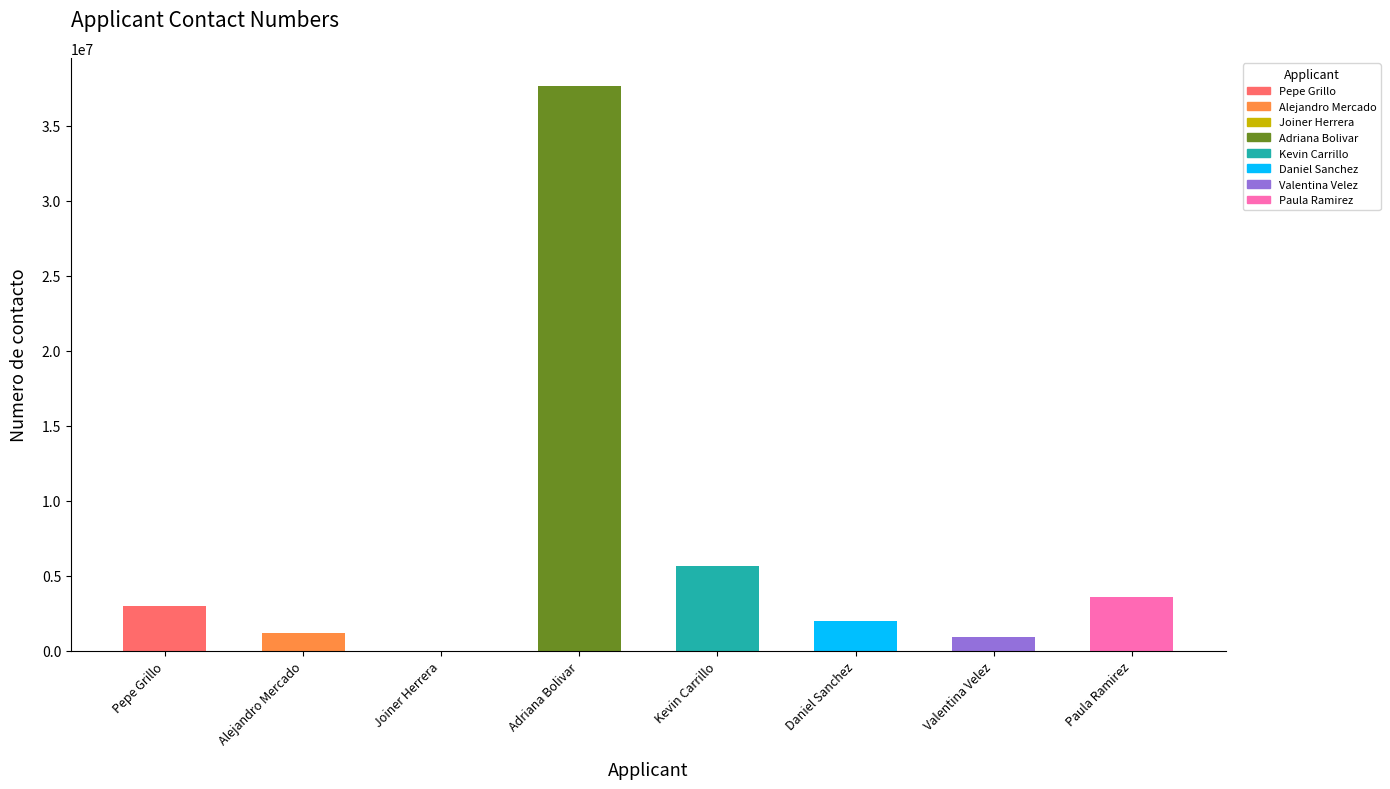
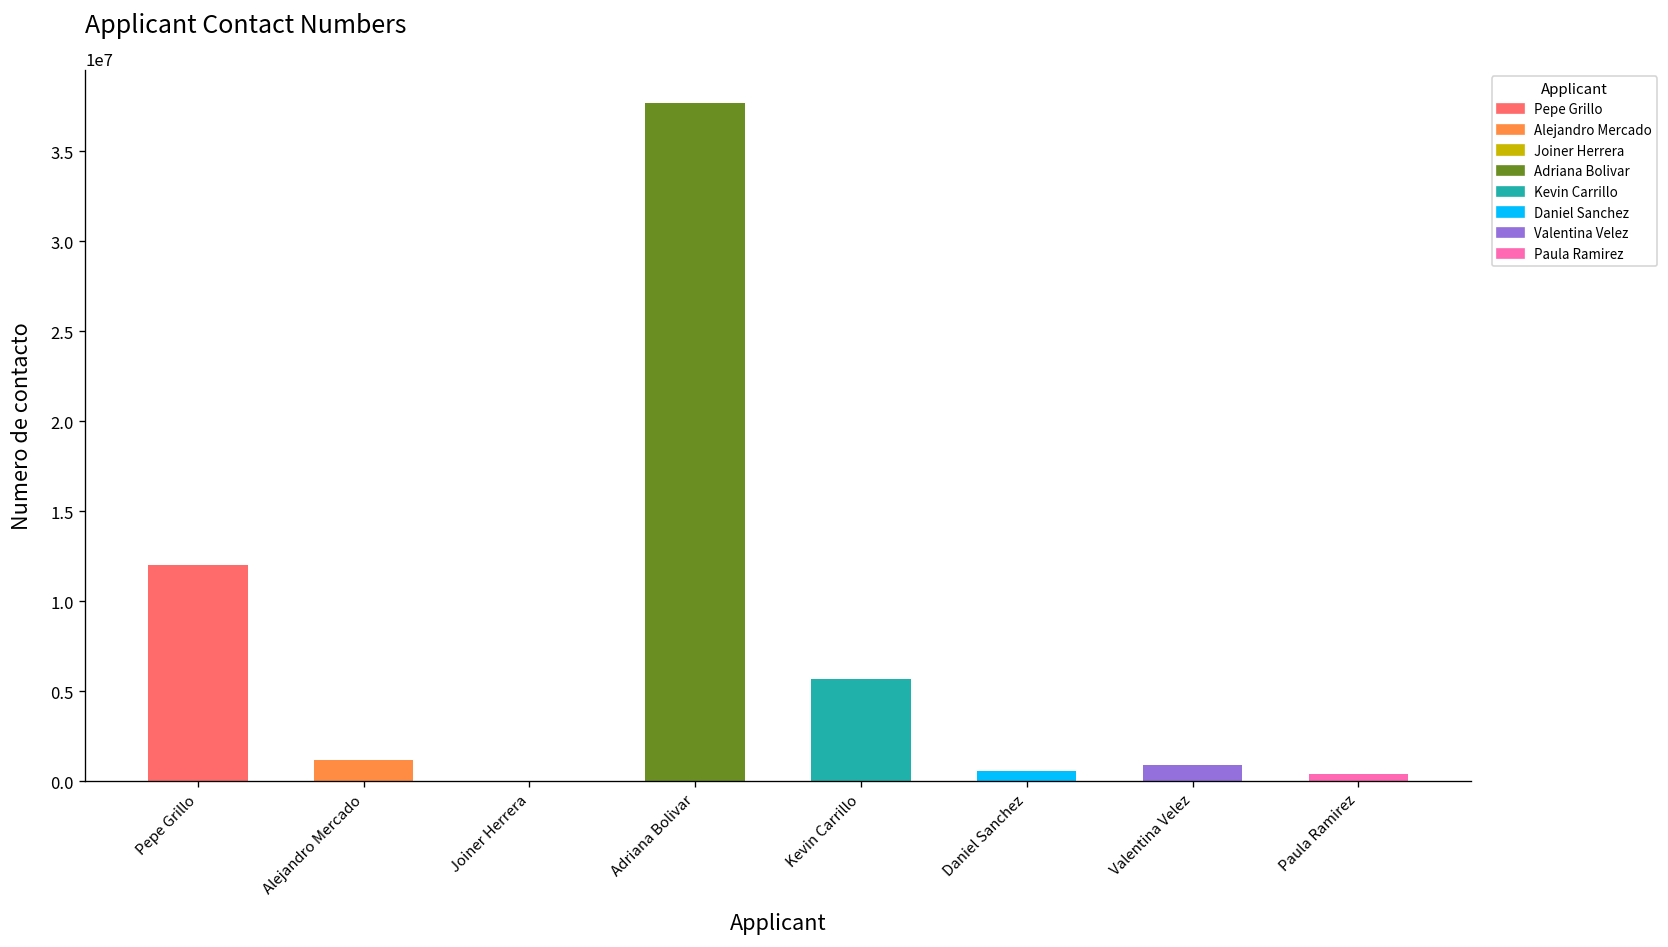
  {
-   "Pepe Grillo": 3000000,
+   "Pepe Grillo": 12000000,
    "Alejandro Mercado": 1200000,
    "Adriana Bolivar": 37600000,
    "Kevin Carrillo": 5700000,
-   "Daniel Sanchez": 2000000,
+   "Daniel Sanchez": 600000,
    "Valentina Velez": 900000,
-   "Paula Ramirez": 3600000
+   "Paula Ramirez": 400000
  }
